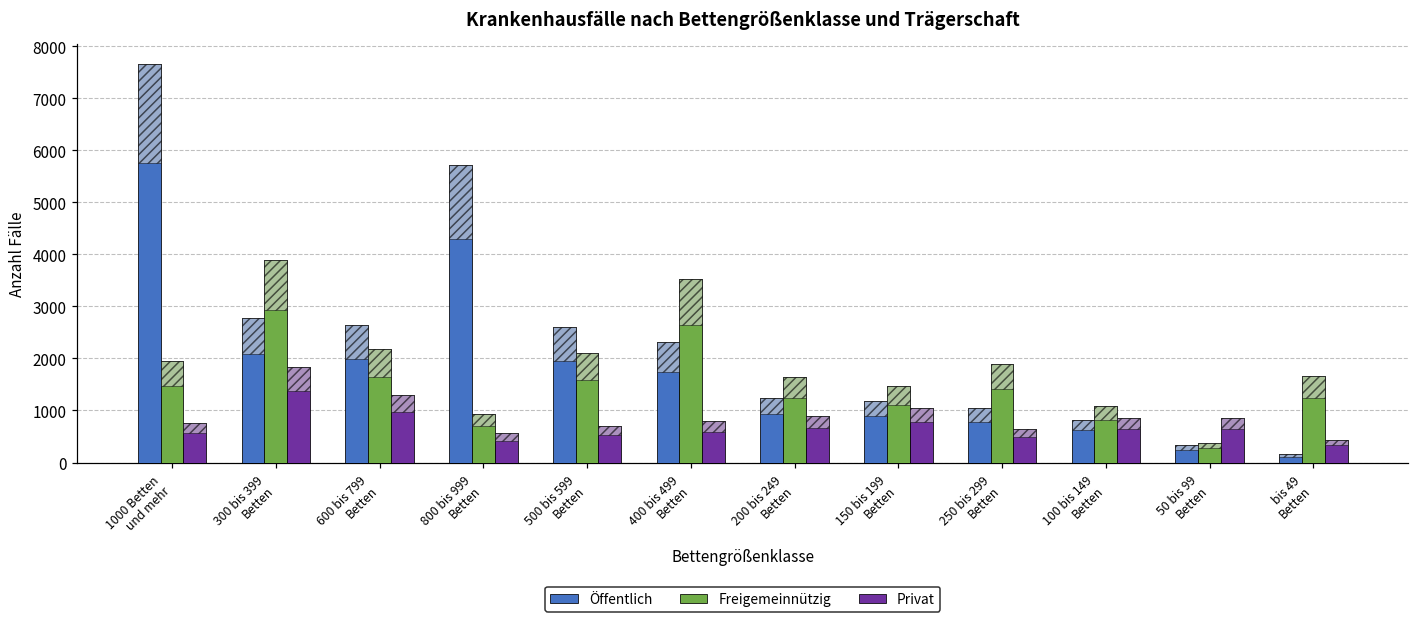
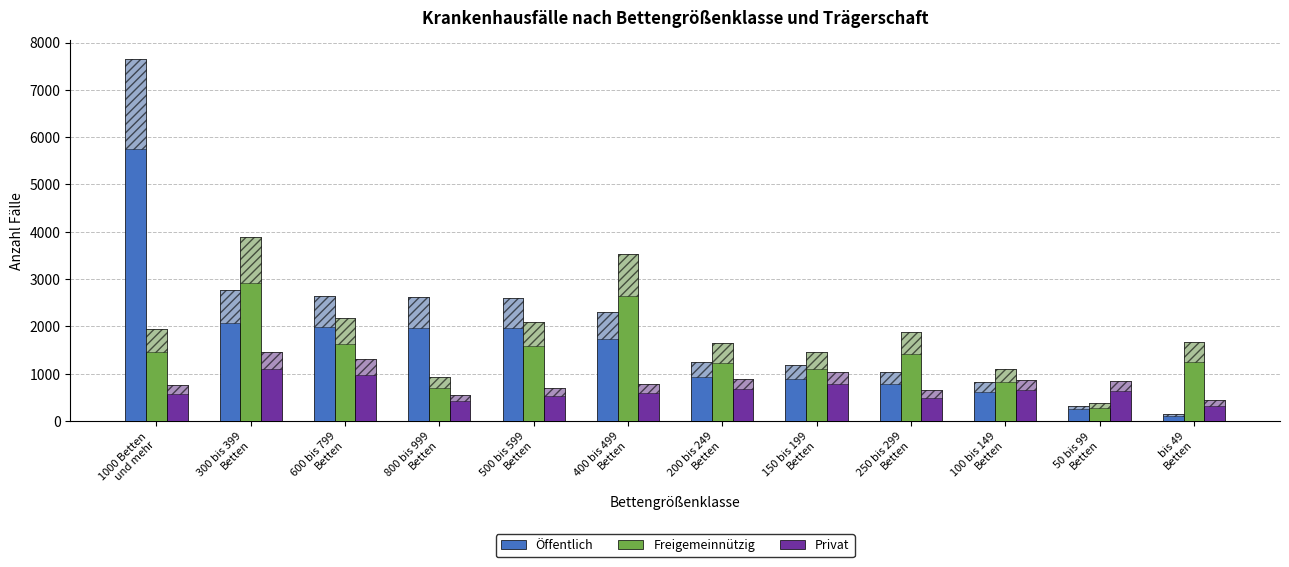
  {
    "Öffentlich": {
      "1000 Betten und mehr": 7700,
      "300 bis 399 Betten": 2800,
      "600 bis 799 Betten": 2600,
-     "800 bis 999 Betten": 5700,
+     "800 bis 999 Betten": 2600,
      "500 bis 599 Betten": 2600,
      "400 bis 499 Betten": 2300,
      "200 bis 249 Betten": 1200,
      "150 bis 199 Betten": 1200,
      "250 bis 299 Betten": 1000,
      "100 bis 149 Betten": 800,
      "50 bis 99 Betten": 300,
      "bis 49 Betten": 200
    },
    "Freigemeinnützig": {
      "1000 Betten und mehr": 2000,
      "300 bis 399 Betten": 3900,
      "600 bis 799 Betten": 2200,
      "800 bis 999 Betten": 900,
      "500 bis 599 Betten": 2100,
      "400 bis 499 Betten": 3500,
      "200 bis 249 Betten": 1600,
      "150 bis 199 Betten": 1500,
      "250 bis 299 Betten": 1900,
      "100 bis 149 Betten": 1100,
      "50 bis 99 Betten": 400,
      "bis 49 Betten": 1700
    },
    "Privat": {
      "1000 Betten und mehr": 800,
-     "300 bis 399 Betten": 1800,
+     "300 bis 399 Betten": 1500,
      "600 bis 799 Betten": 1300,
      "800 bis 999 Betten": 600,
      "500 bis 599 Betten": 700,
      "400 bis 499 Betten": 800,
      "200 bis 249 Betten": 900,
      "150 bis 199 Betten": 1000,
      "250 bis 299 Betten": 600,
      "100 bis 149 Betten": 900,
      "50 bis 99 Betten": 900,
      "bis 49 Betten": 400
    }
  }
